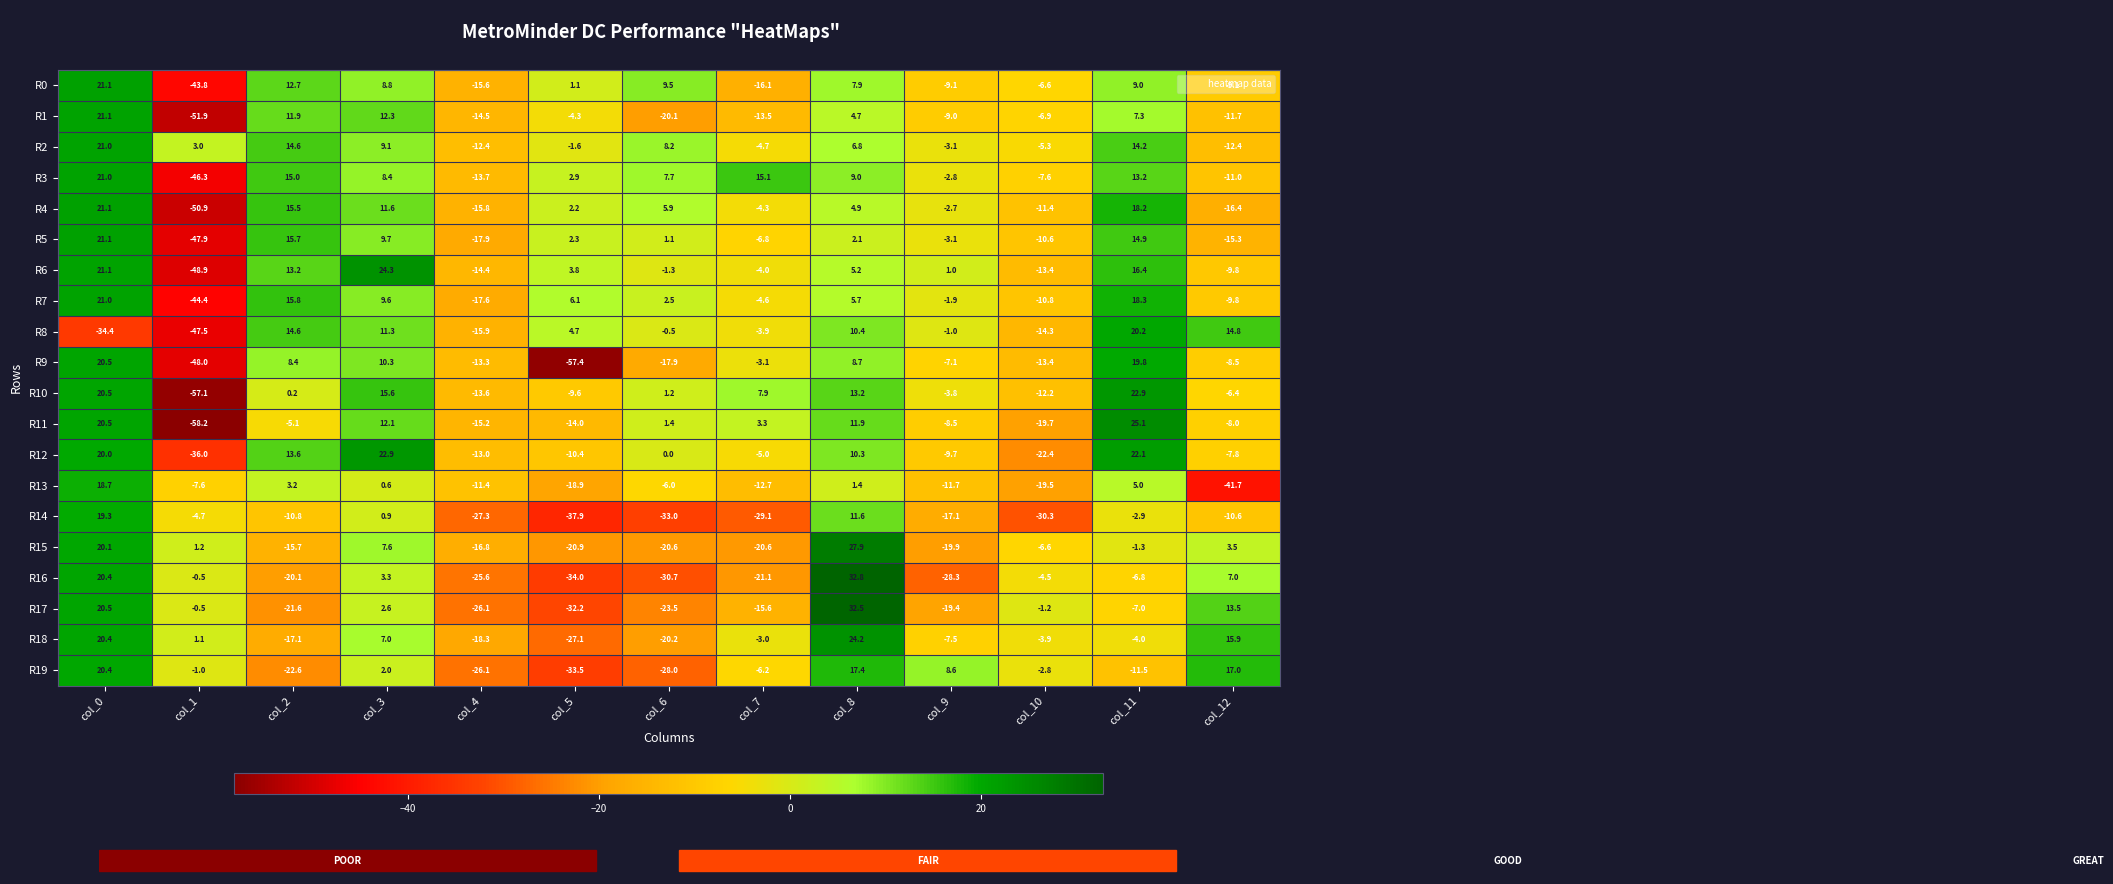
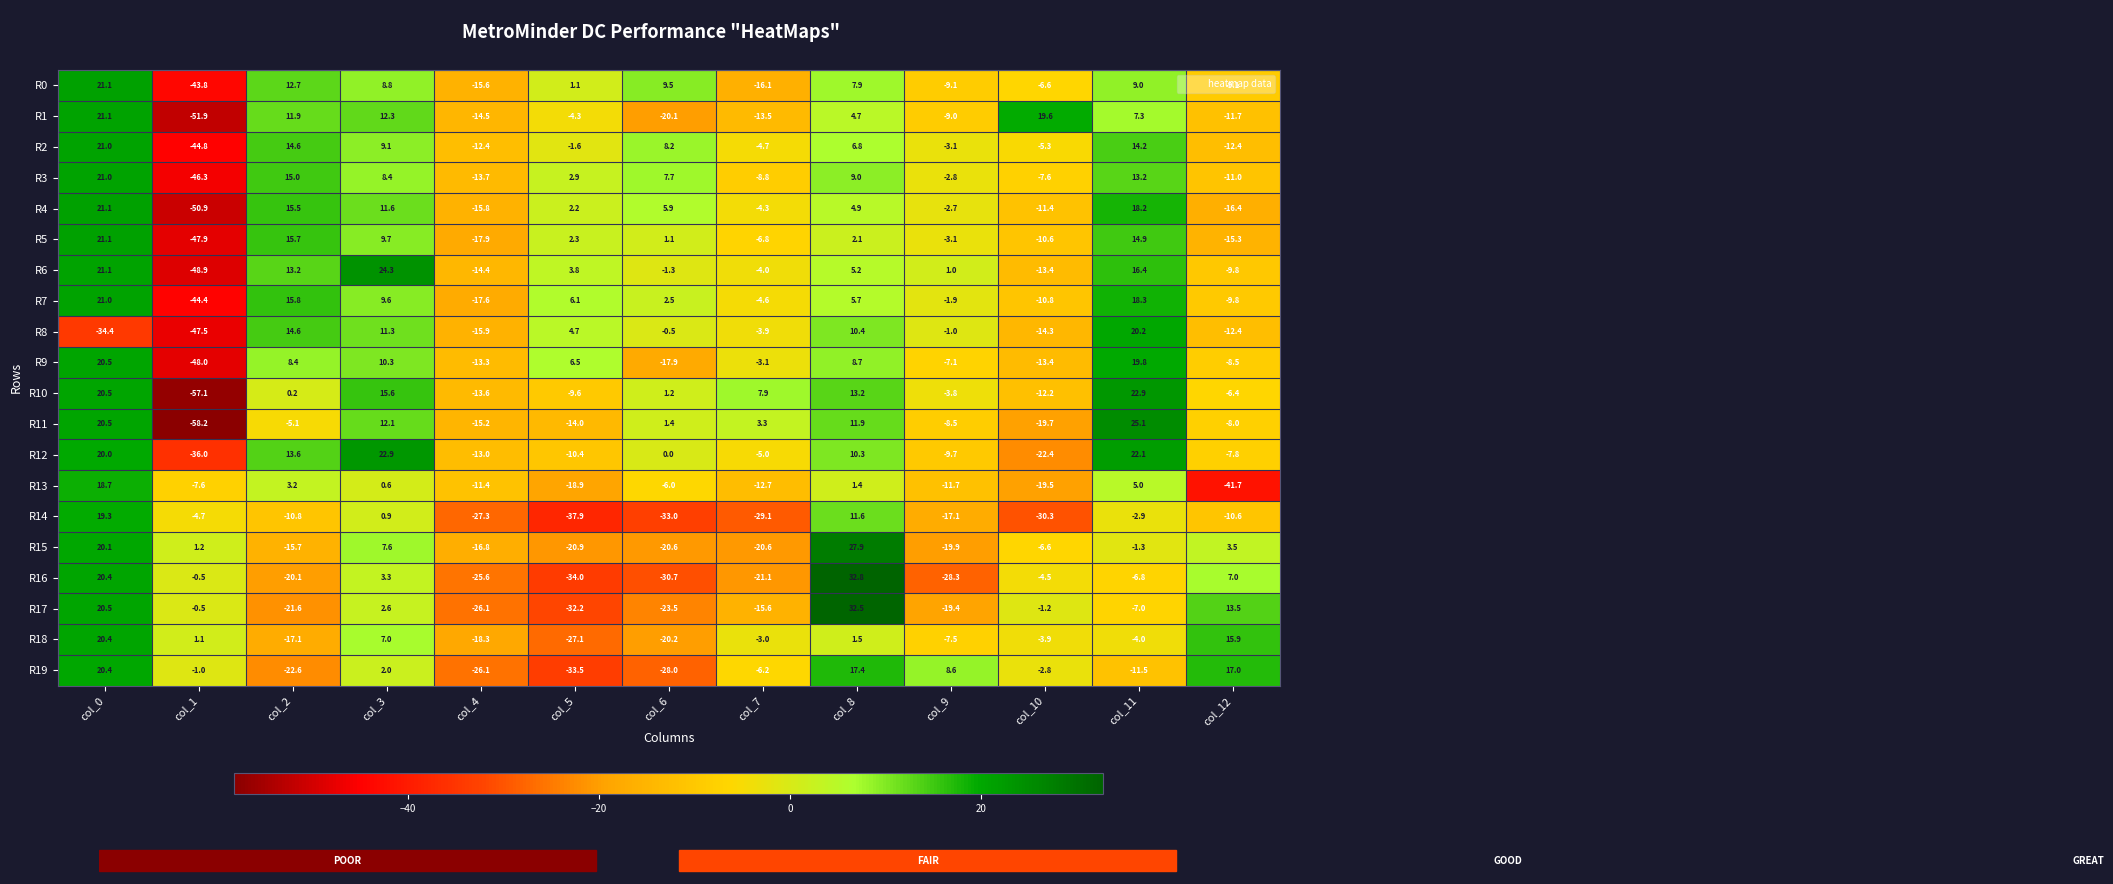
  {
    "R1": {
      "col_0": 21.1,
      "col_1": -51.9,
      "col_2": 11.9,
      "col_3": 12.3,
      "col_4": -14.5,
      "col_5": -4.3,
      "col_6": -20.1,
      "col_7": -13.5,
      "col_8": 4.7,
      "col_9": -9.0,
-     "col_10": -6.9,
+     "col_10": 19.6,
      "col_11": 7.3,
      "col_12": -11.7
    },
    "R2": {
      "col_0": 21.0,
-     "col_1": 3.0,
+     "col_1": -44.8,
      "col_2": 14.6,
      "col_3": 9.1,
      "col_4": -12.4,
      "col_5": -1.6,
      "col_6": 8.2,
      "col_7": -4.7,
      "col_8": 6.8,
      "col_9": -3.1,
      "col_10": -5.3,
      "col_11": 14.2,
      "col_12": -12.4
    },
    "R3": {
      "col_0": 21.0,
      "col_1": -46.3,
      "col_2": 15.0,
      "col_3": 8.4,
      "col_4": -13.7,
      "col_5": 2.9,
      "col_6": 7.7,
-     "col_7": 15.1,
+     "col_7": -8.8,
      "col_8": 9.0,
      "col_9": -2.8,
      "col_10": -7.6,
      "col_11": 13.2,
      "col_12": -11.0
    },
    "R8": {
      "col_0": -34.4,
      "col_1": -47.5,
      "col_2": 14.6,
      "col_3": 11.3,
      "col_4": -15.9,
      "col_5": 4.7,
      "col_6": -0.5,
      "col_7": -3.9,
      "col_8": 10.4,
      "col_9": -1.0,
      "col_10": -14.3,
      "col_11": 20.2,
-     "col_12": 14.8
+     "col_12": -12.4
    },
    "R9": {
      "col_0": 20.5,
      "col_1": -48.0,
      "col_2": 8.4,
      "col_3": 10.3,
      "col_4": -13.3,
-     "col_5": -57.4,
+     "col_5": 6.5,
      "col_6": -17.9,
      "col_7": -3.1,
      "col_8": 8.7,
      "col_9": -7.1,
      "col_10": -13.4,
      "col_11": 19.8,
      "col_12": -8.5
    },
    "R18": {
      "col_0": 20.4,
      "col_1": 1.1,
      "col_2": -17.1,
      "col_3": 7.0,
      "col_4": -18.3,
      "col_5": -27.1,
      "col_6": -20.2,
      "col_7": -3.0,
-     "col_8": 24.2,
+     "col_8": 1.5,
      "col_9": -7.5,
      "col_10": -3.9,
      "col_11": -4.0,
      "col_12": 15.9
    }
  }
